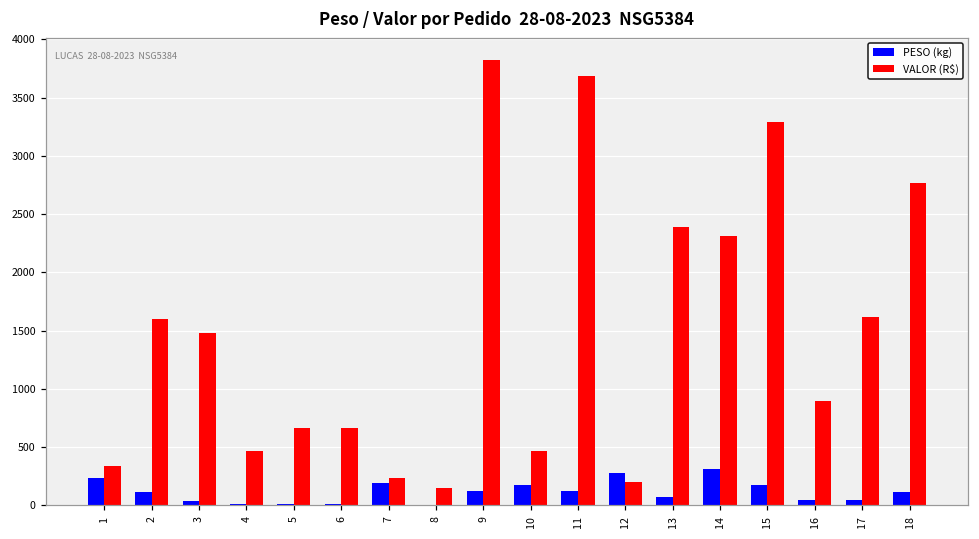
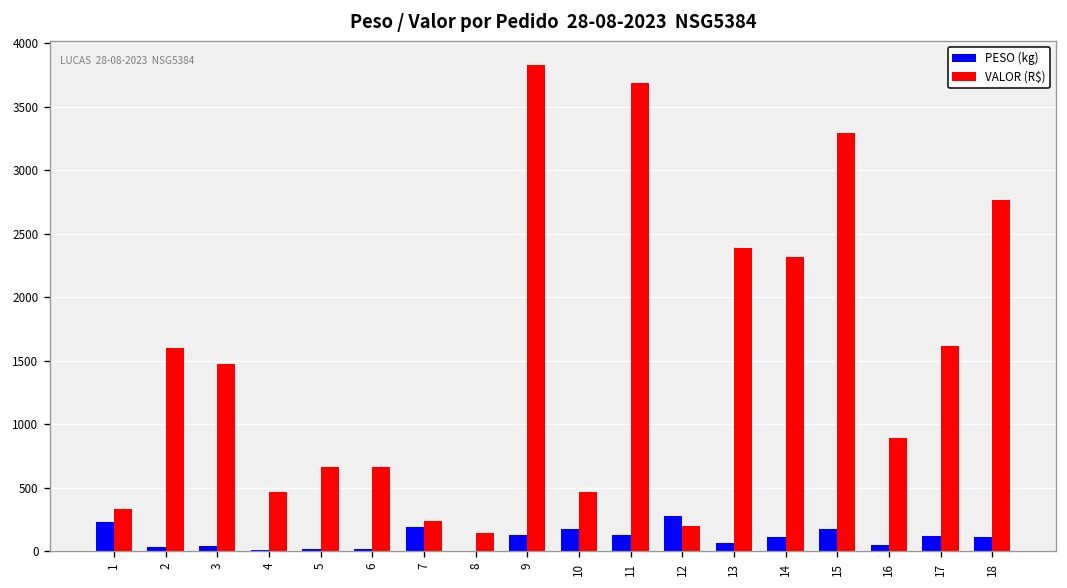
  {
    "PESO (kg)": {
      "1": 230,
-     "2": 110,
+     "2": 30,
      "3": 40,
      "7": 190,
      "9": 130,
      "10": 170,
      "11": 120,
      "12": 280,
      "13": 70,
-     "14": 310,
+     "14": 110,
      "15": 180,
      "16": 50,
-     "17": 40,
+     "17": 120,
      "18": 110
    },
    "VALOR (R$)": {
      "1": 330,
      "2": 1600,
      "3": 1480,
      "4": 470,
      "5": 670,
      "6": 670,
      "7": 230,
      "8": 150,
      "9": 3830,
      "10": 470,
      "11": 3690,
      "12": 200,
      "13": 2390,
      "14": 2310,
      "15": 3290,
      "16": 890,
      "17": 1610,
      "18": 2770
    }
  }
